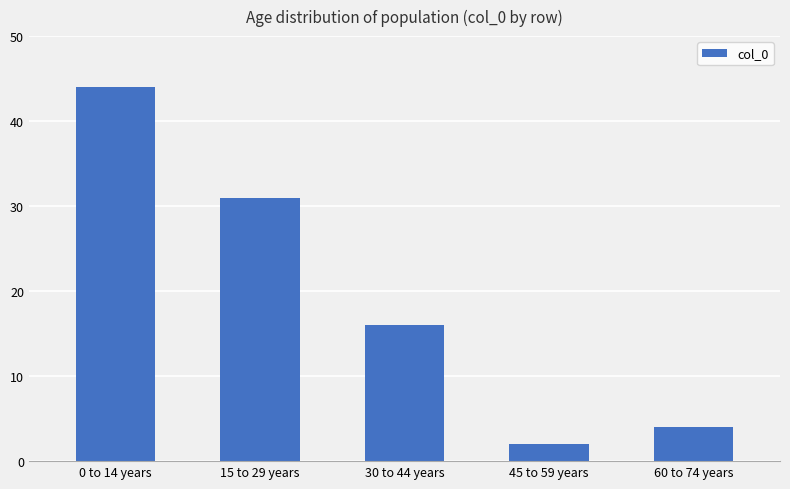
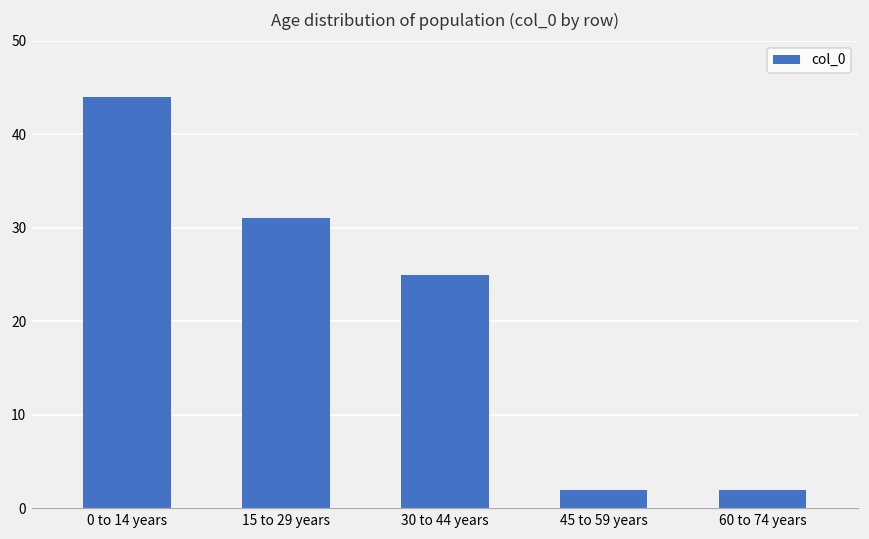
  {
    "0 to 14 years": 44,
    "15 to 29 years": 31,
-   "30 to 44 years": 16,
+   "30 to 44 years": 25,
    "45 to 59 years": 2,
-   "60 to 74 years": 4
+   "60 to 74 years": 2
  }
